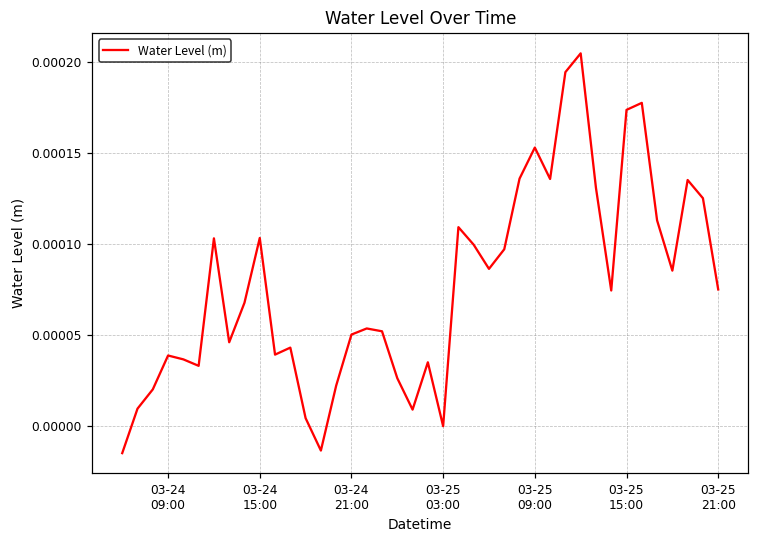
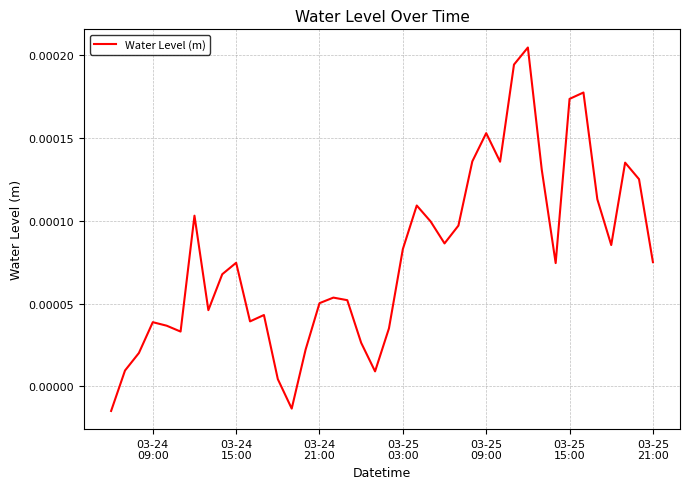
  {
    "03-24 09:00": 0.000039,
-   "03-24 15:00": 0.000103,
+   "03-24 15:00": 0.000075,
    "03-24 21:00": 0.000050,
-   "03-25 03:00": 0.0000,
+   "03-25 03:00": 0.0001,
    "03-25 09:00": 0.000153,
    "03-25 15:00": 0.000174,
    "03-25 21:00": 0.000075
  }
